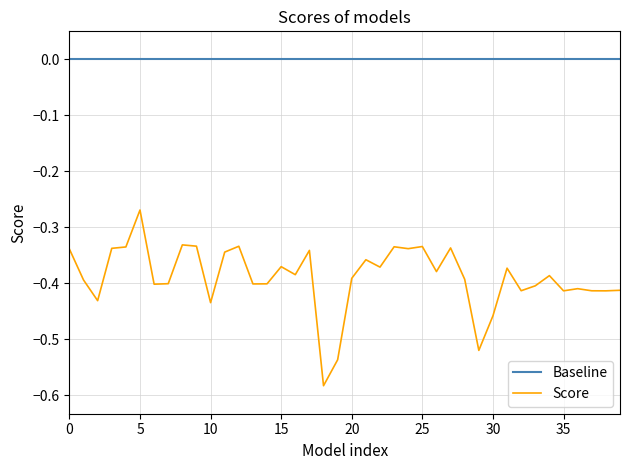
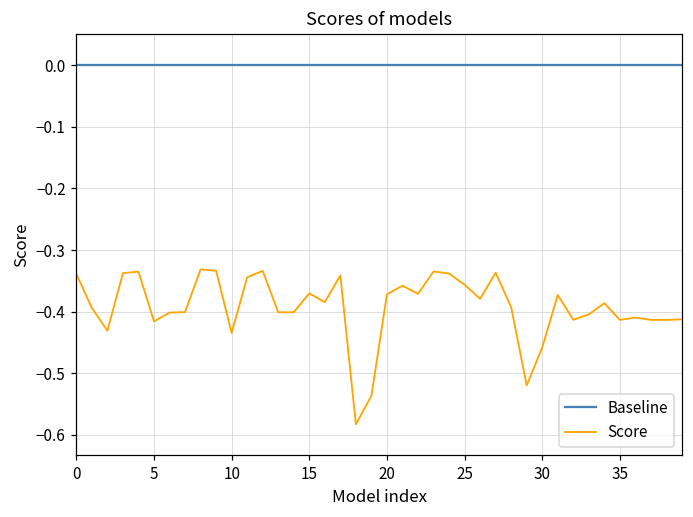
  {
    "Baseline": {
      "0": 0.00,
      "5": 0.00,
      "10": 0.00,
      "15": 0.00,
      "20": 0.00,
      "25": 0.00,
      "30": 0.00,
      "35": 0.00
    },
    "Score": {
      "0": -0.34,
-     "5": -0.27,
+     "5": -0.42,
      "10": -0.43,
      "15": -0.37,
-     "20": -0.39,
-     "25": -0.33,
+     "20": -0.37,
+     "25": -0.36,
      "30": -0.46,
      "35": -0.41
    }
  }
